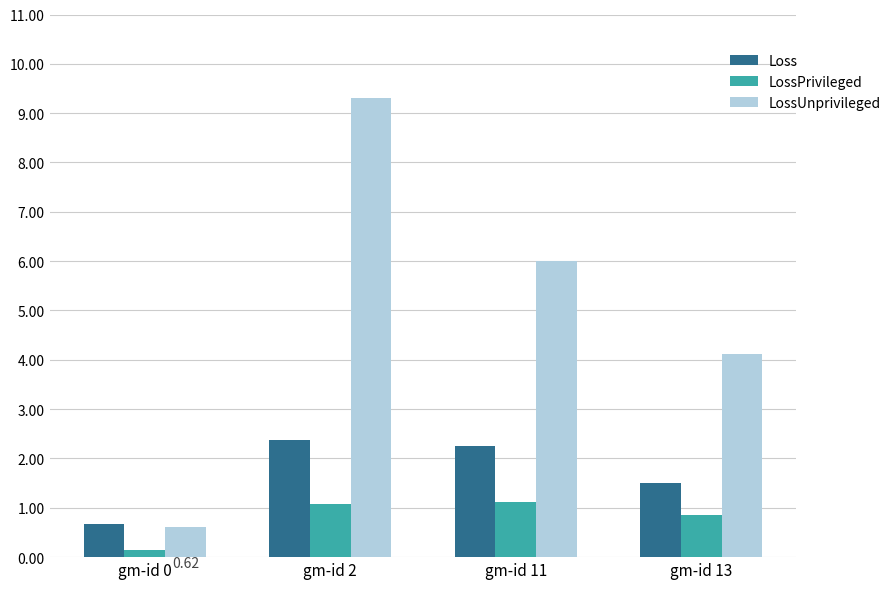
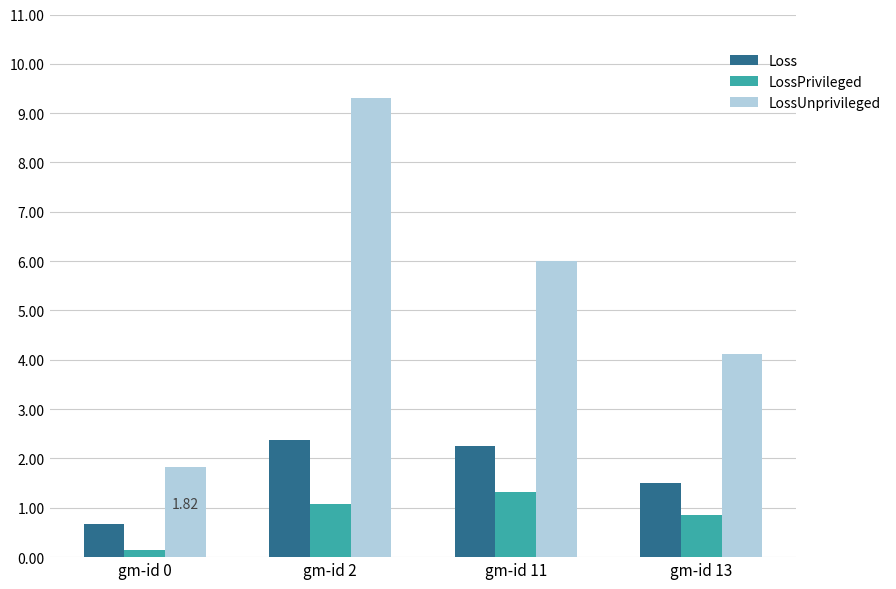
  {
    "Loss": {
      "gm-id 0": 0.7,
      "gm-id 2": 2.4,
      "gm-id 11": 2.3,
      "gm-id 13": 1.5
    },
    "LossPrivileged": {
      "gm-id 0": 0.2,
      "gm-id 2": 1.1,
-     "gm-id 11": 1.1,
+     "gm-id 11": 1.3,
      "gm-id 13": 0.9
    },
    "LossUnprivileged": {
-     "gm-id 0": 0.62
+     "gm-id 0": 1.82
    }
  }
